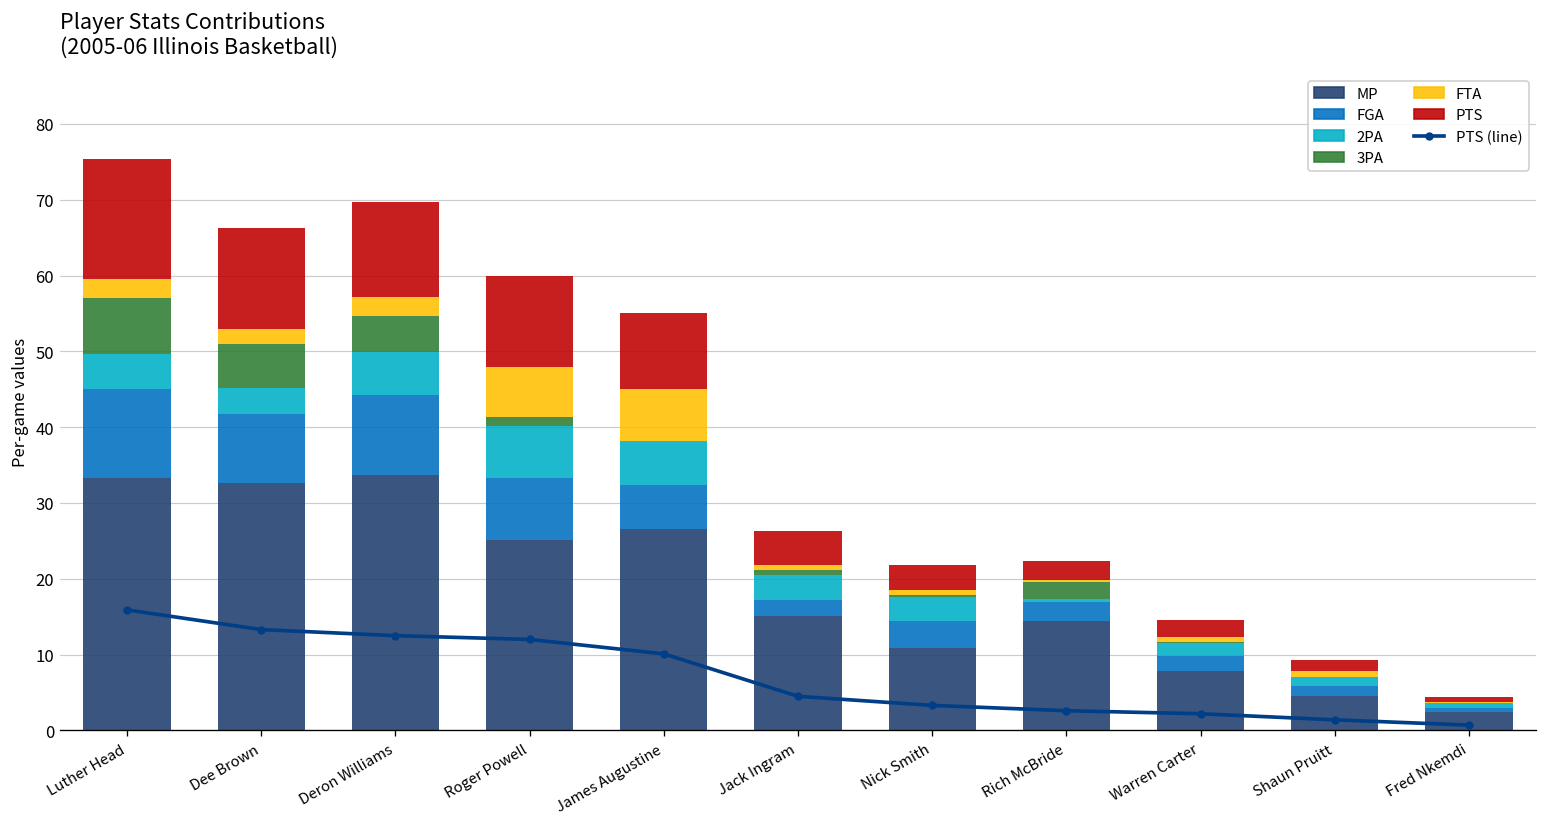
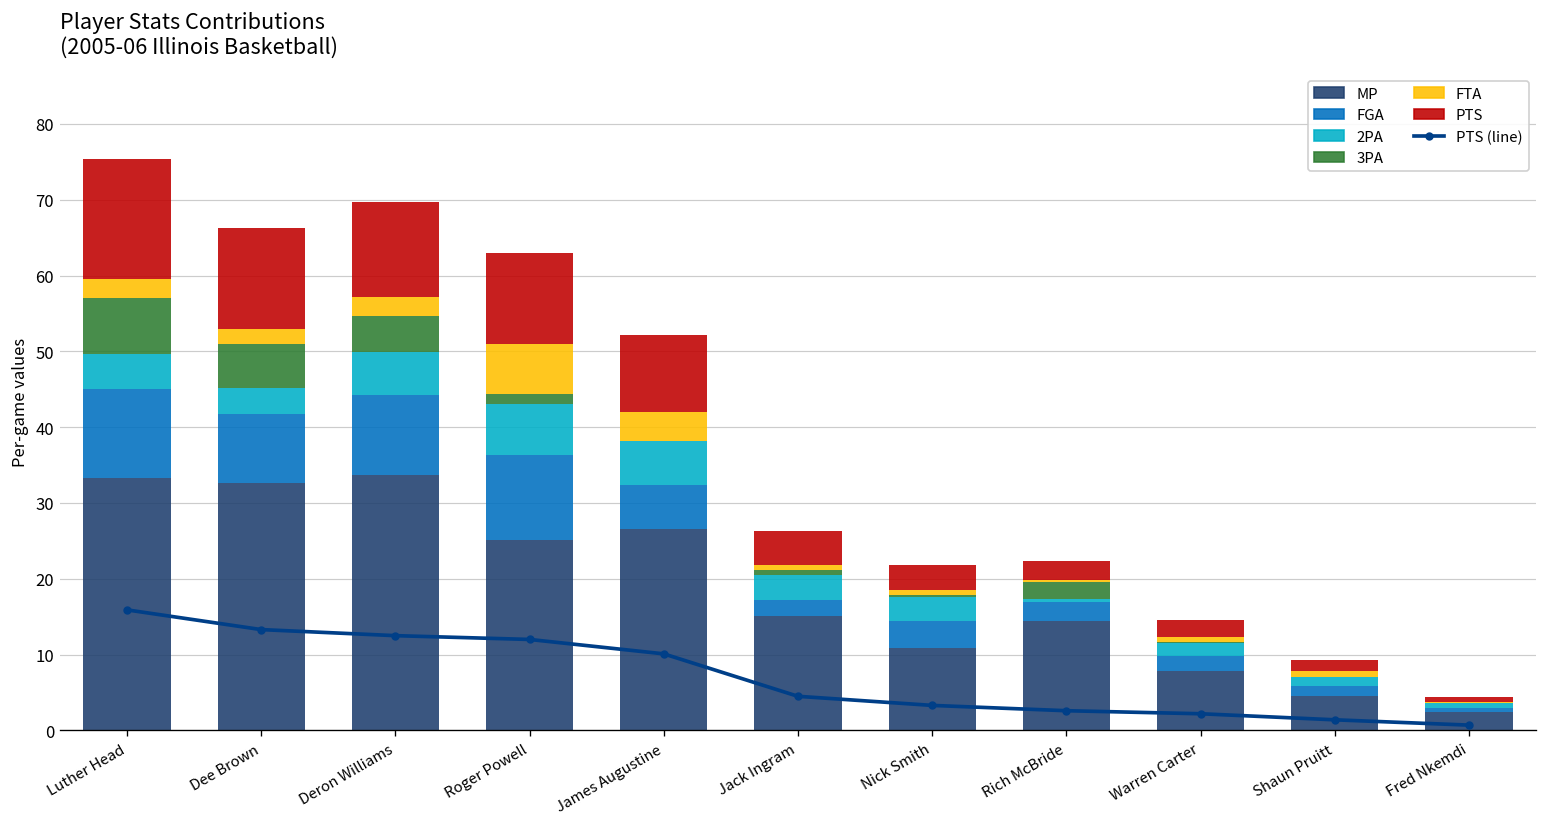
  {
    "FGA": {
      "Luther Head": 12,
      "Dee Brown": 9,
      "Deron Williams": 11,
-     "Roger Powell": 8,
+     "Roger Powell": 11,
      "James Augustine": 6,
      "Jack Ingram": 2,
      "Nick Smith": 4,
      "Rich McBride": 3,
      "Warren Carter": 2,
      "Shaun Pruitt": 1,
      "Fred Nkemdi": 1
    },
    "2PA": {
      "Luther Head": 5,
      "Dee Brown": 3,
      "Deron Williams": 6,
      "Roger Powell": 7,
      "James Augustine": 6,
      "Jack Ingram": 3,
      "Nick Smith": 3,
      "Warren Carter": 2,
      "Shaun Pruitt": 1,
      "Fred Nkemdi": 1
    },
    "3PA": {
      "Luther Head": 7,
      "Dee Brown": 6,
      "Deron Williams": 5,
      "Roger Powell": 1,
      "James Augustine": 0,
      "Jack Ingram": 1,
      "Rich McBride": 2,
      "Shaun Pruitt": 0,
      "Fred Nkemdi": 0
    },
    "FTA": {
      "Luther Head": 3,
      "Dee Brown": 2,
      "Deron Williams": 3,
      "Roger Powell": 7,
-     "James Augustine": 7,
+     "James Augustine": 4,
      "Jack Ingram": 1,
      "Nick Smith": 1,
      "Warren Carter": 1,
      "Shaun Pruitt": 1
    },
    "PTS": {
      "Luther Head": 16,
      "Dee Brown": 13,
      "Deron Williams": 13,
      "Roger Powell": 12,
      "James Augustine": 10,
      "Jack Ingram": 5,
      "Nick Smith": 3,
      "Rich McBride": 3,
      "Warren Carter": 2,
      "Shaun Pruitt": 1,
      "Fred Nkemdi": 1
    }
  }
